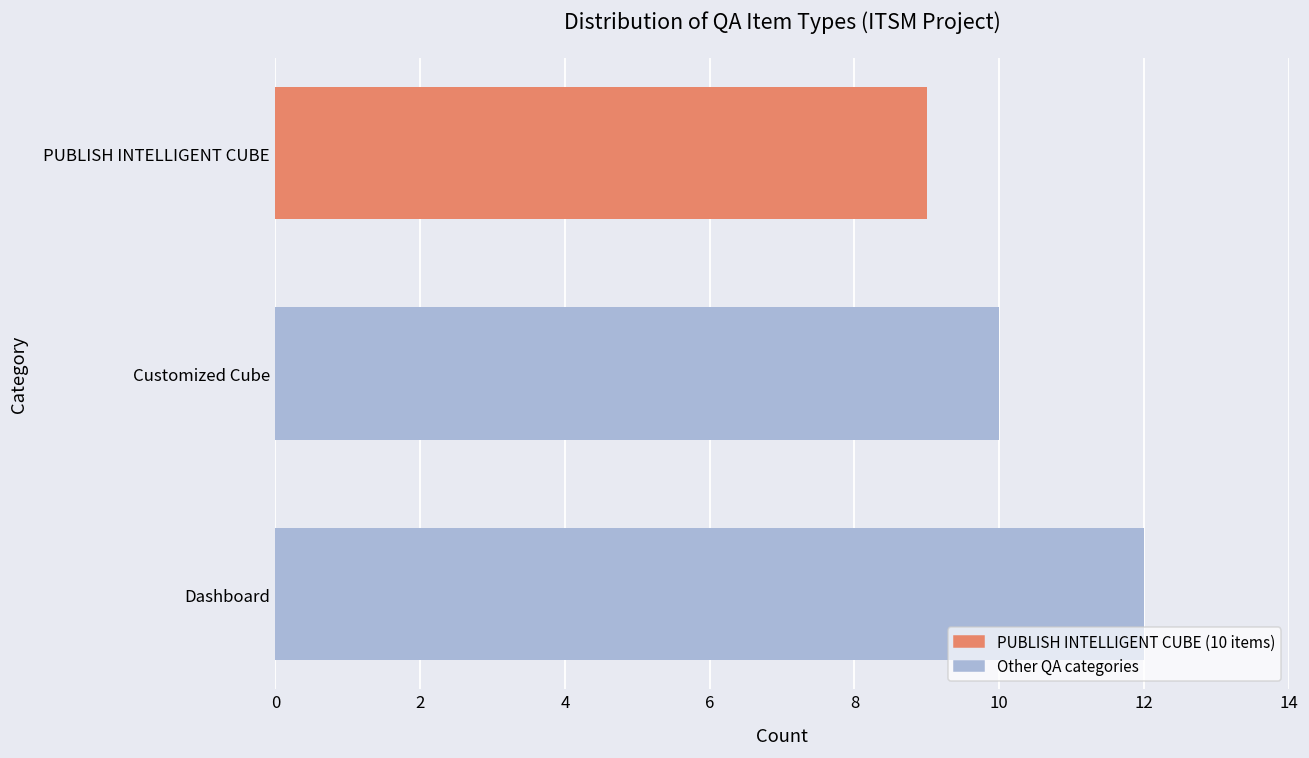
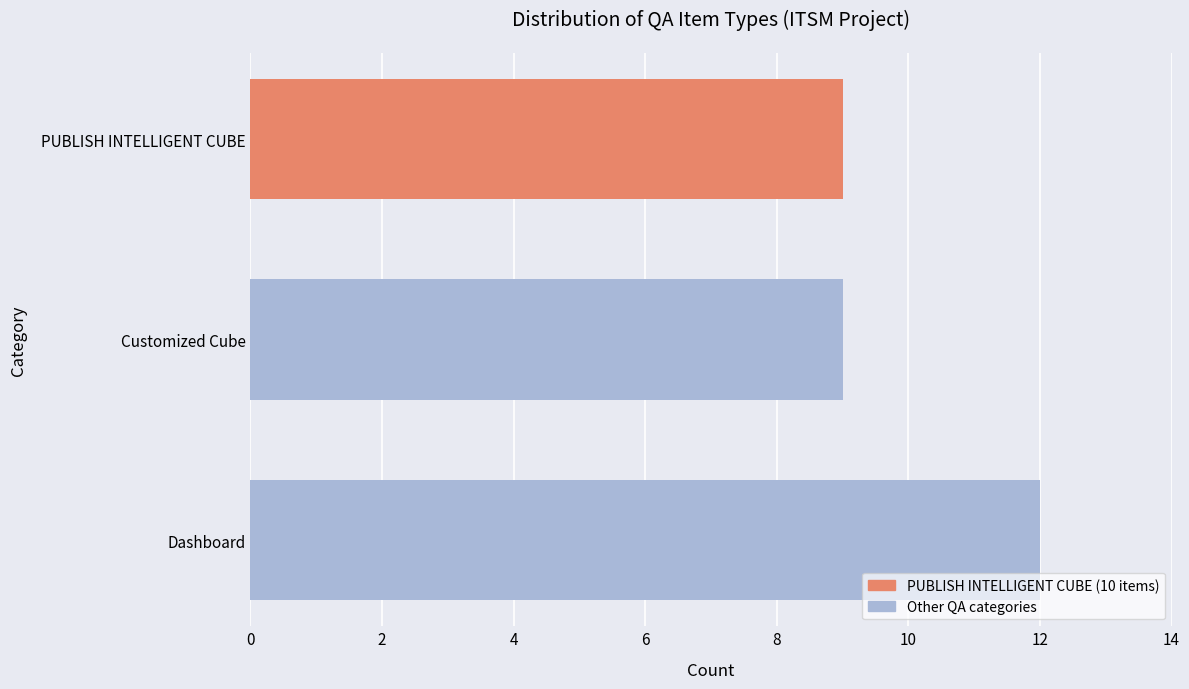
  {
    "PUBLISH INTELLIGENT CUBE": 9,
-   "Customized Cube": 10,
+   "Customized Cube": 9,
    "Dashboard": 12
  }
